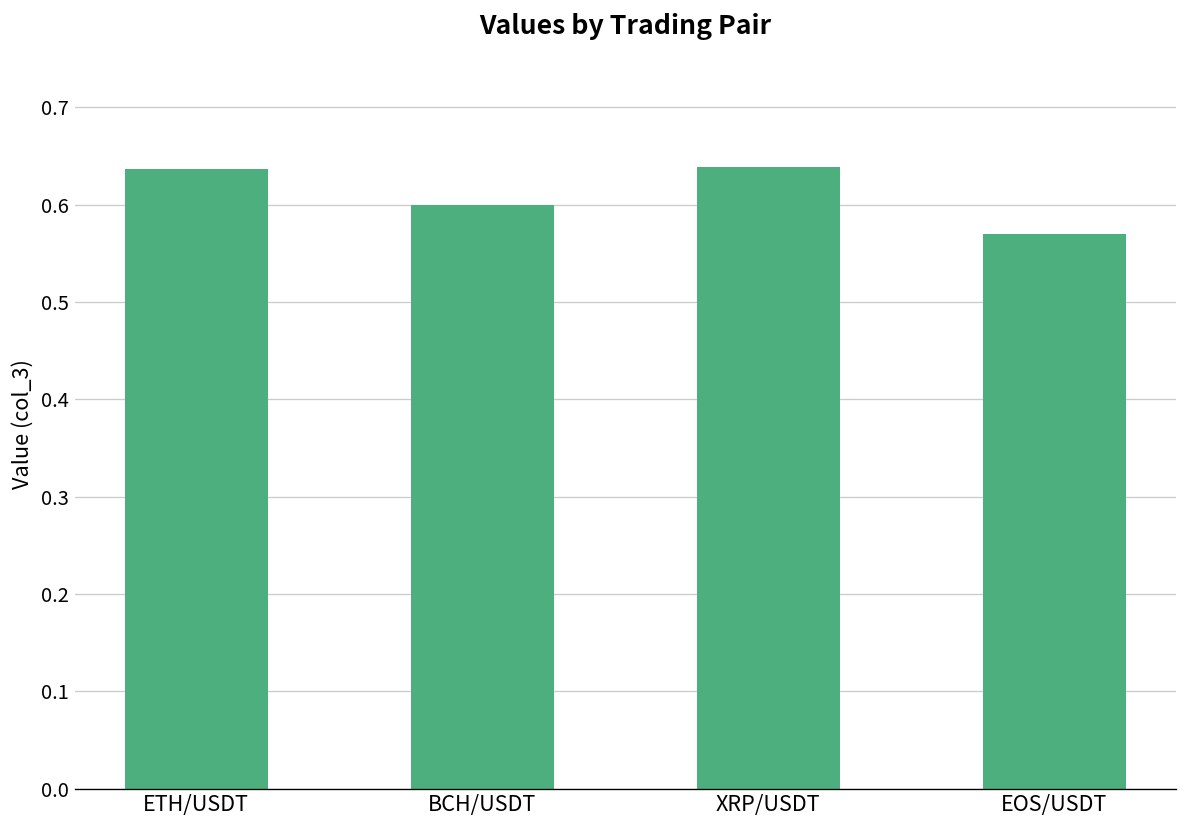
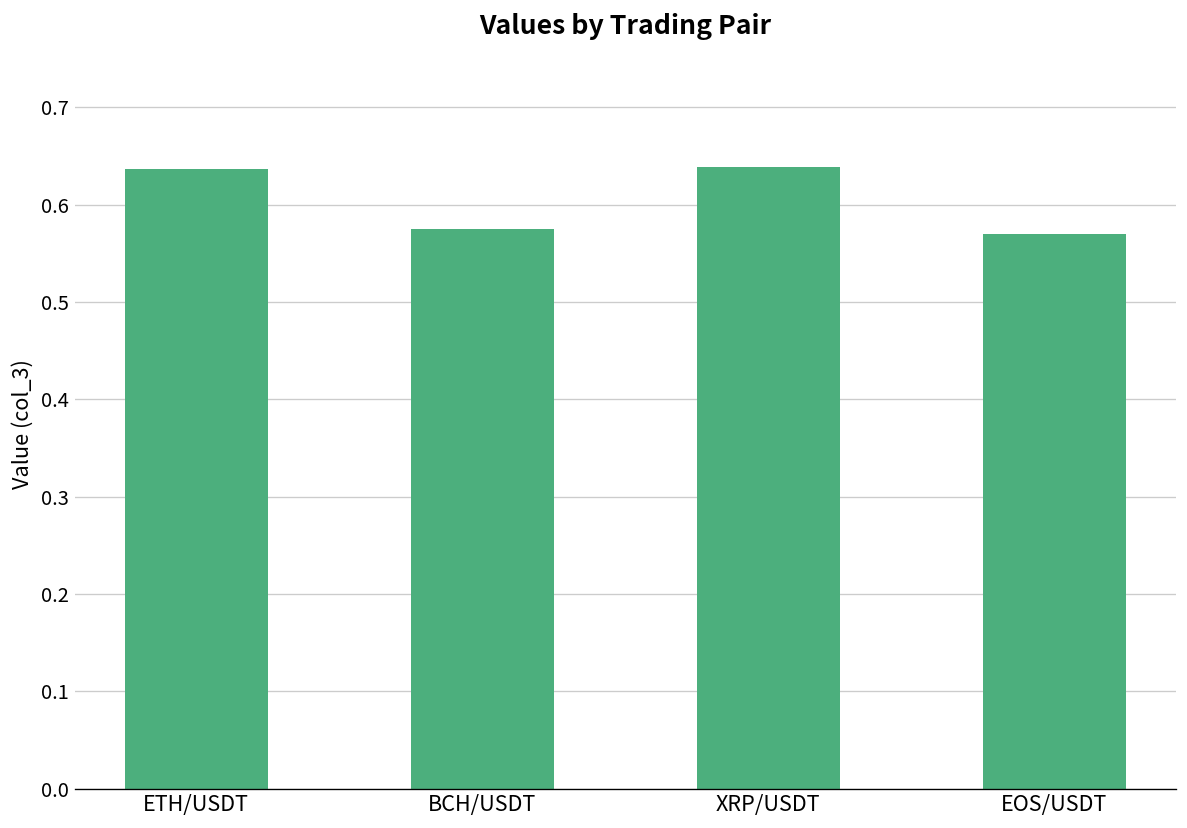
  {
    "ETH/USDT": 0.64,
-   "BCH/USDT": 0.60,
+   "BCH/USDT": 0.57,
    "XRP/USDT": 0.64,
    "EOS/USDT": 0.57
  }
